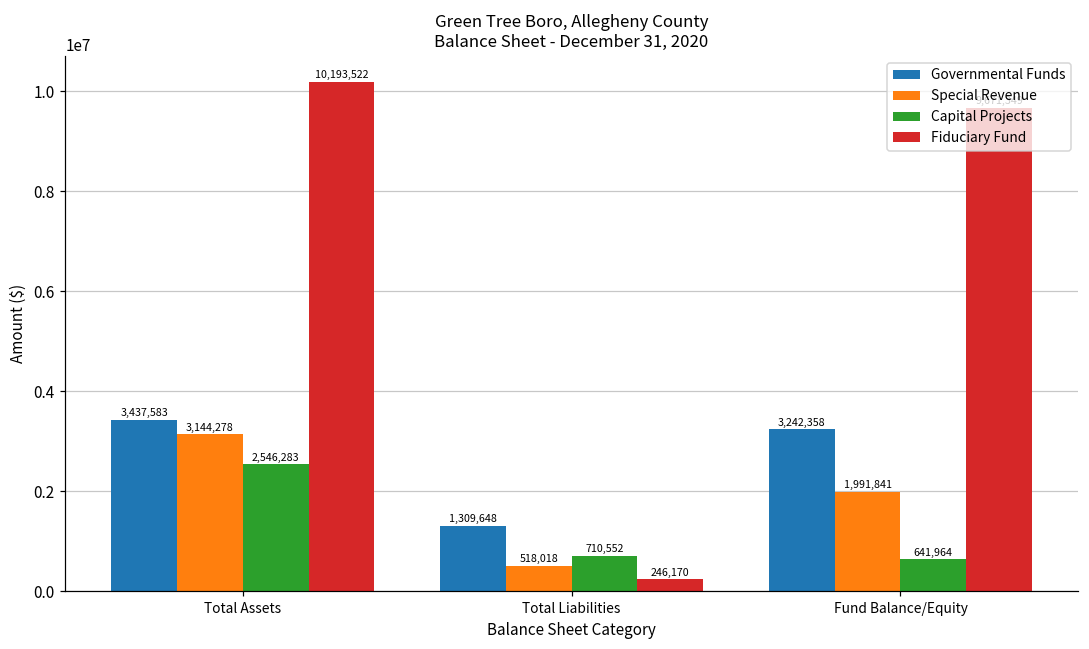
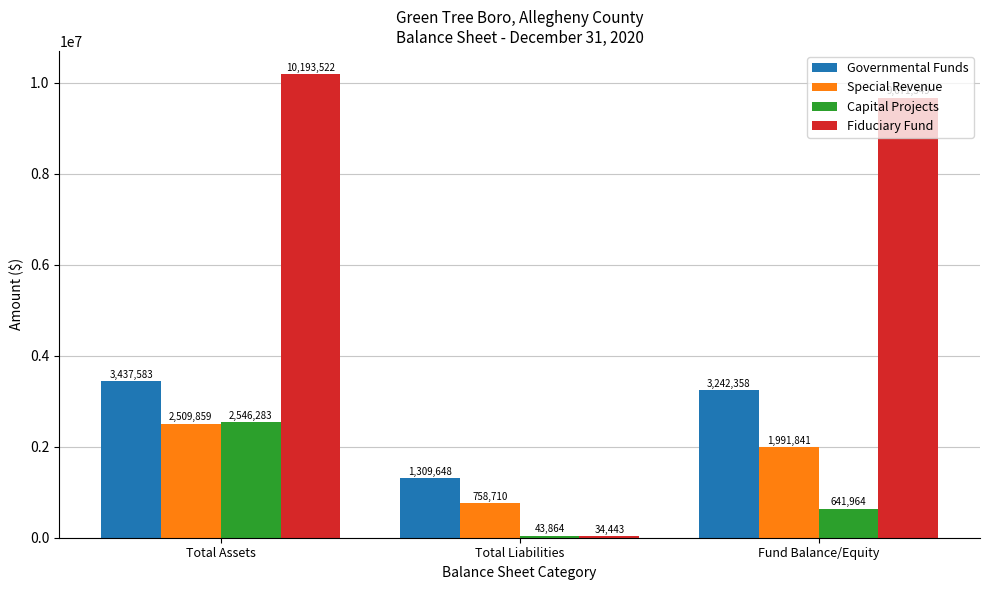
  {
    "Governmental Funds": {
      "Total Assets": "3,437,583",
      "Total Liabilities": "1,309,648",
      "Fund Balance/Equity": "3,242,358"
    },
    "Special Revenue": {
-     "Total Assets": "3,144,278",
-     "Total Liabilities": "518,018",
+     "Total Assets": "2,509,859",
+     "Total Liabilities": "758,710",
      "Fund Balance/Equity": "1,991,841"
    },
    "Capital Projects": {
      "Total Assets": "2,546,283",
-     "Total Liabilities": "710,552",
+     "Total Liabilities": "43,864",
      "Fund Balance/Equity": "641,964"
    },
    "Fiduciary Fund": {
      "Total Assets": "10,193,522",
-     "Total Liabilities": "246,170"
+     "Total Liabilities": "34,443"
    }
  }
